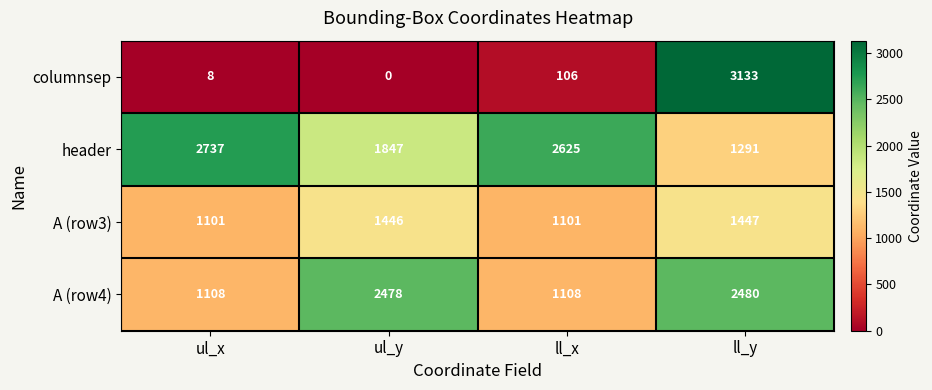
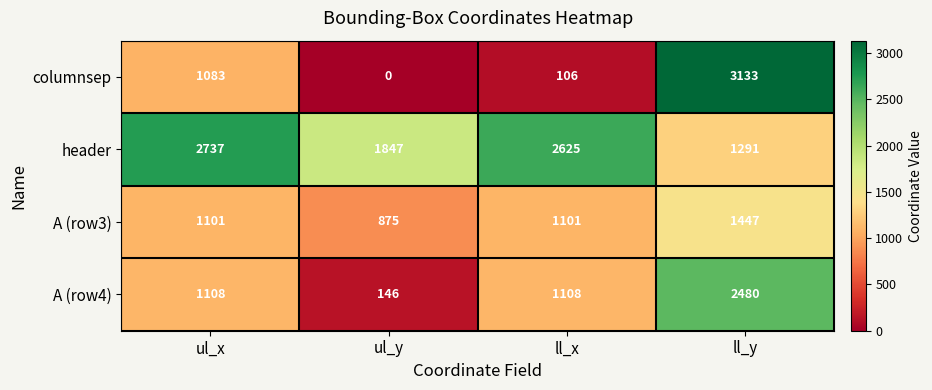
  {
    "columnsep": {
-     "ul_x": 8,
+     "ul_x": 1083,
      "ul_y": 0,
      "ll_x": 106,
      "ll_y": 3133
    },
    "header": {
      "ul_x": 2737,
      "ul_y": 1847,
      "ll_x": 2625,
      "ll_y": 1291
    },
    "A (row3)": {
      "ul_x": 1101,
-     "ul_y": 1446,
+     "ul_y": 875,
      "ll_x": 1101,
      "ll_y": 1447
    },
    "A (row4)": {
      "ul_x": 1108,
-     "ul_y": 2478,
+     "ul_y": 146,
      "ll_x": 1108,
      "ll_y": 2480
    }
  }
